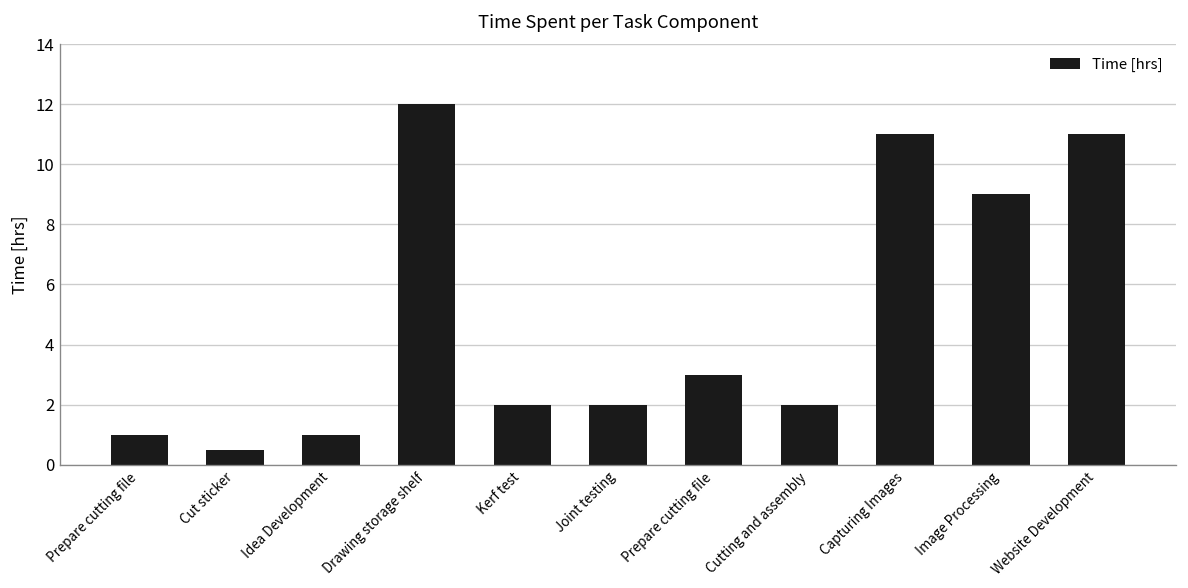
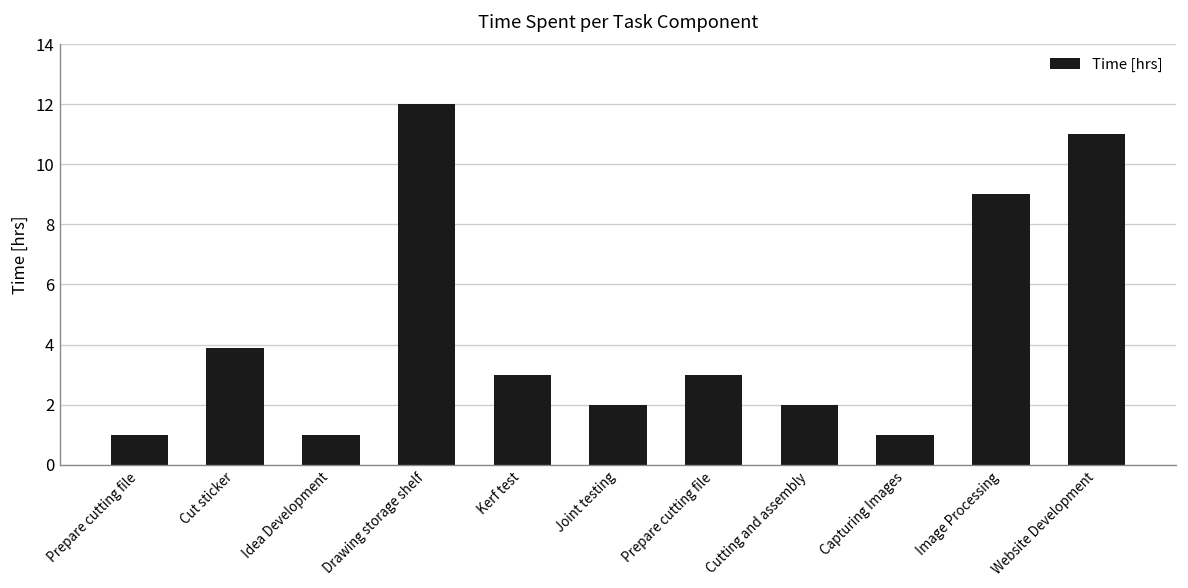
  {
-   "Cut sticker": 0.5,
+   "Cut sticker": 3.9,
    "Idea Development": 1.0,
    "Drawing storage shelf": 12.0,
-   "Kerf test": 2,
+   "Kerf test": 3,
    "Joint testing": 2.0,
    "Cutting and assembly": 2.0,
-   "Capturing Images": 11,
+   "Capturing Images": 1,
    "Image Processing": 9.0,
    "Website Development": 11.0
  }
